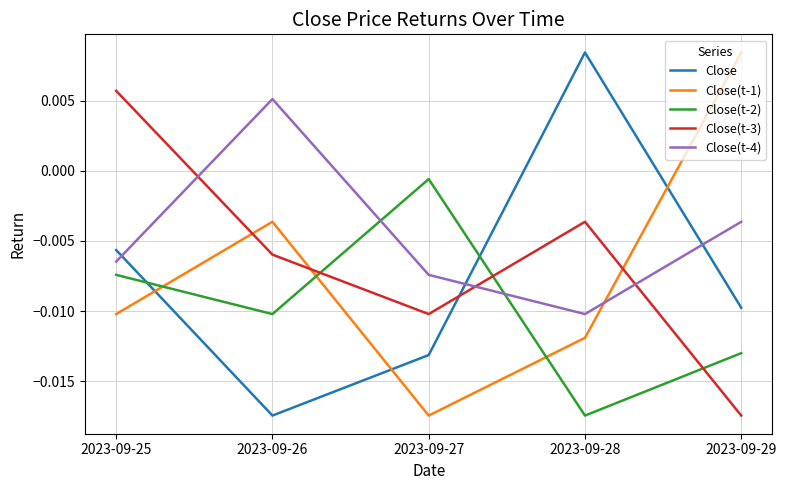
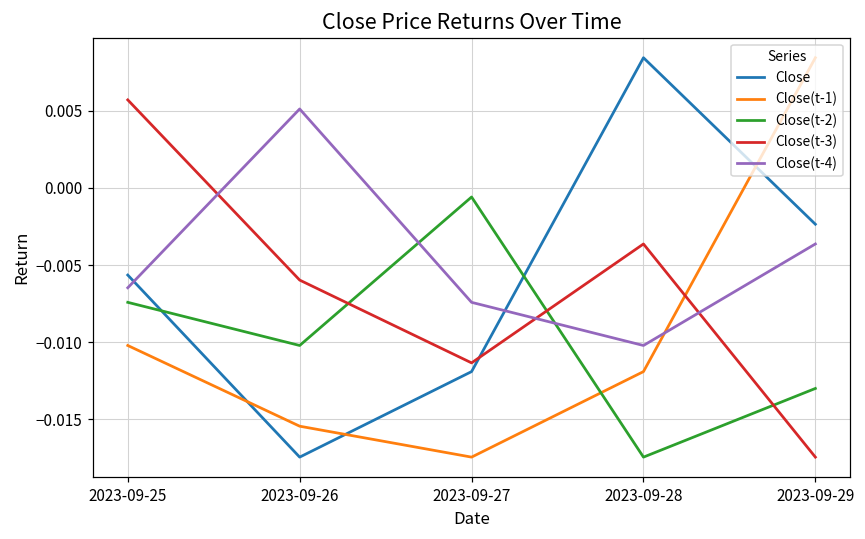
  {
    "Close": {
      "2023-09-25": -0.0056,
      "2023-09-26": -0.0175,
-     "2023-09-27": -0.0131,
+     "2023-09-27": -0.0119,
      "2023-09-28": 0.0084,
-     "2023-09-29": -0.0098
+     "2023-09-29": -0.0024
    },
    "Close(t-1)": {
      "2023-09-25": -0.0102,
-     "2023-09-26": -0.0036,
+     "2023-09-26": -0.0155,
      "2023-09-27": -0.0175,
      "2023-09-28": -0.0119
    },
    "Close(t-2)": {
      "2023-09-25": -0.0074,
      "2023-09-26": -0.0102,
      "2023-09-27": -0.0006,
      "2023-09-28": -0.0175,
      "2023-09-29": -0.0130
    },
    "Close(t-3)": {
      "2023-09-25": 0.0057,
      "2023-09-26": -0.0060,
-     "2023-09-27": -0.0102,
+     "2023-09-27": -0.0113,
      "2023-09-28": -0.0036,
      "2023-09-29": -0.0175
    },
    "Close(t-4)": {
      "2023-09-25": -0.0065,
      "2023-09-26": 0.0051,
      "2023-09-27": -0.0074,
      "2023-09-28": -0.0102,
      "2023-09-29": -0.0036
    }
  }
